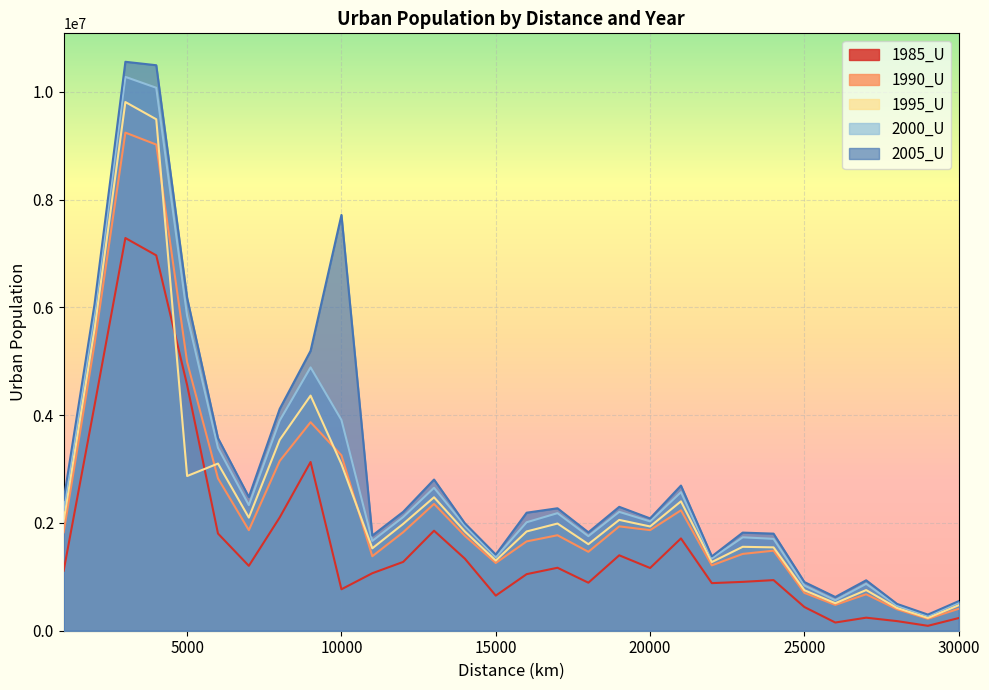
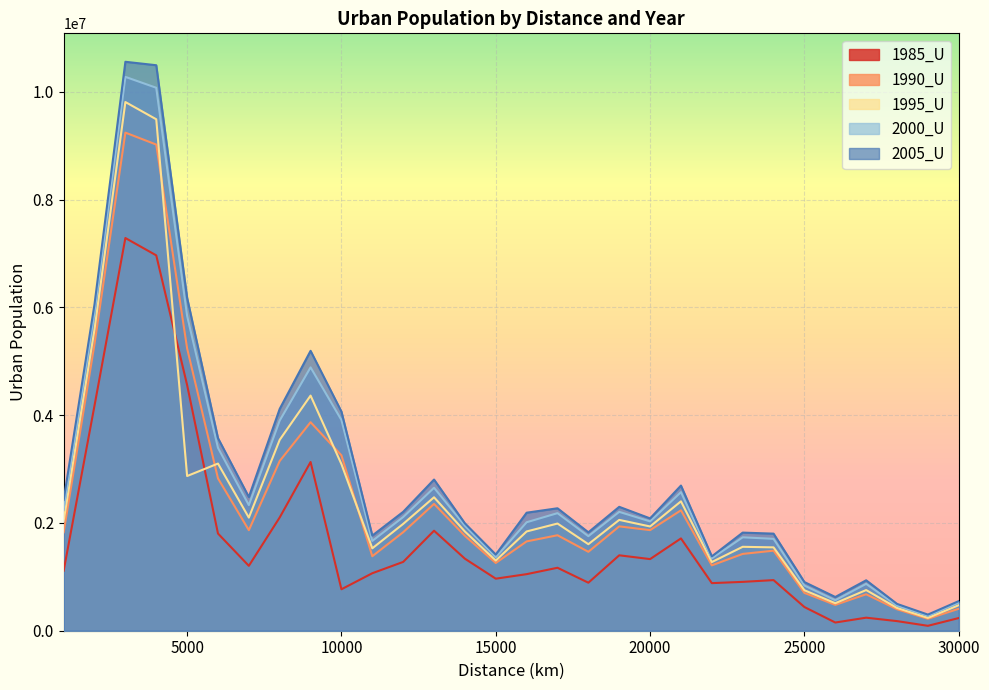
  {
    "1985_U": {
      "5000": 4600000,
      "10000": 800000,
-     "15000": 700000,
-     "20000": 1200000,
+     "15000": 1000000,
+     "20000": 1300000,
      "25000": 400000,
      "30000": 200000
    },
    "1990_U": {
-     "5000": 5000000,
+     "5000": 5200000,
      "10000": 3300000,
      "20000": 1900000,
      "25000": 700000,
      "30000": 400000
    },
    "1995_U": {
      "5000": 2900000,
      "10000": 3100000,
      "20000": 1900000,
      "25000": 800000
    },
    "2000_U": {
      "5000": 5800000,
      "10000": 3900000,
      "15000": 1400000,
      "20000": 2000000,
      "25000": 800000
    },
    "2005_U": {
      "5000": 6200000,
-     "10000": 7700000,
+     "10000": 4100000,
      "15000": 1400000,
      "20000": 2100000,
      "25000": 900000
    }
  }
